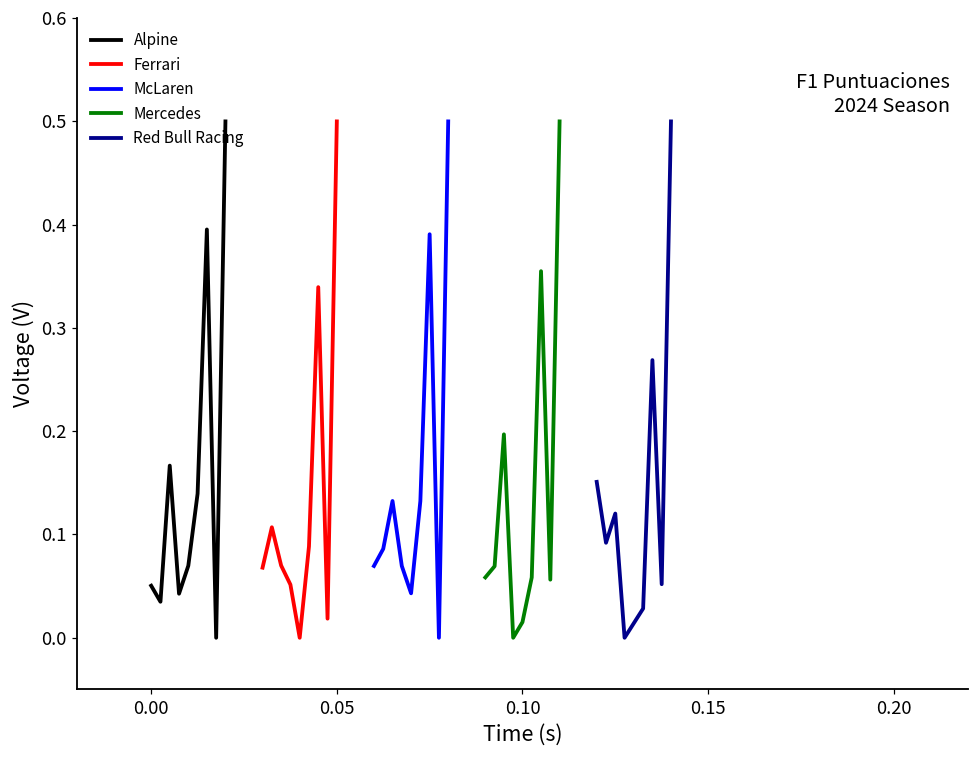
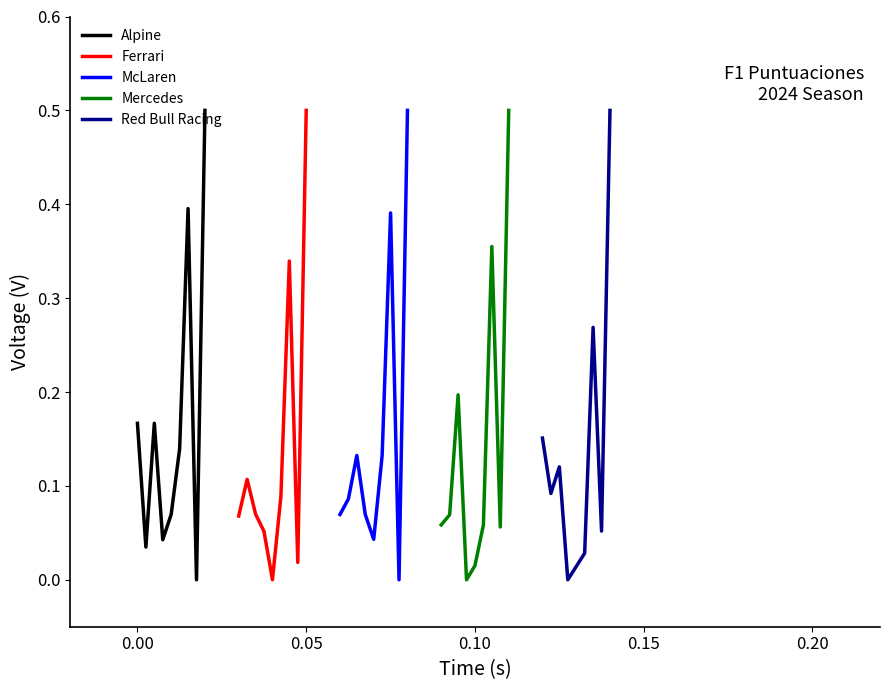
  {
    "Alpine": {
-     "0.00": 0.05
+     "0.00": 0.17
    },
    "Ferrari": {
      "0.05": 0.50
    },
    "Mercedes": {
      "0.10": 0.02
    }
  }
